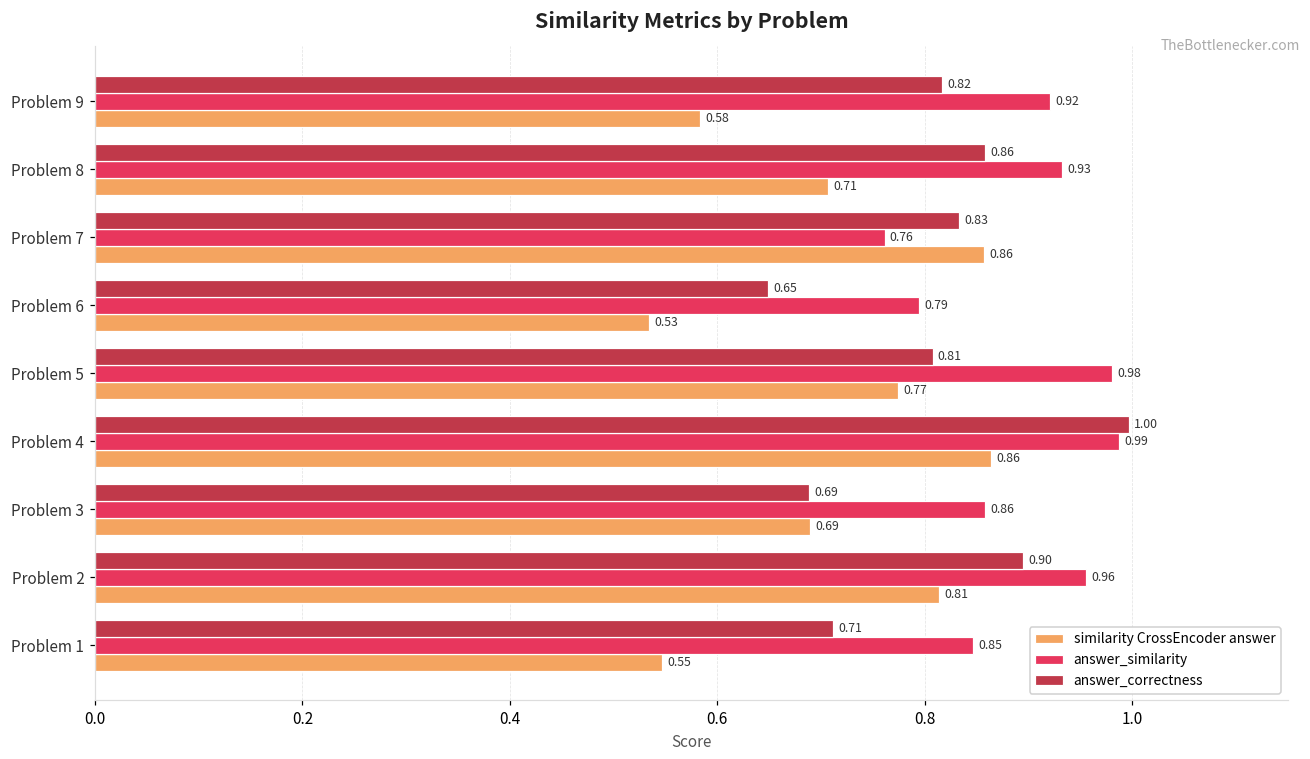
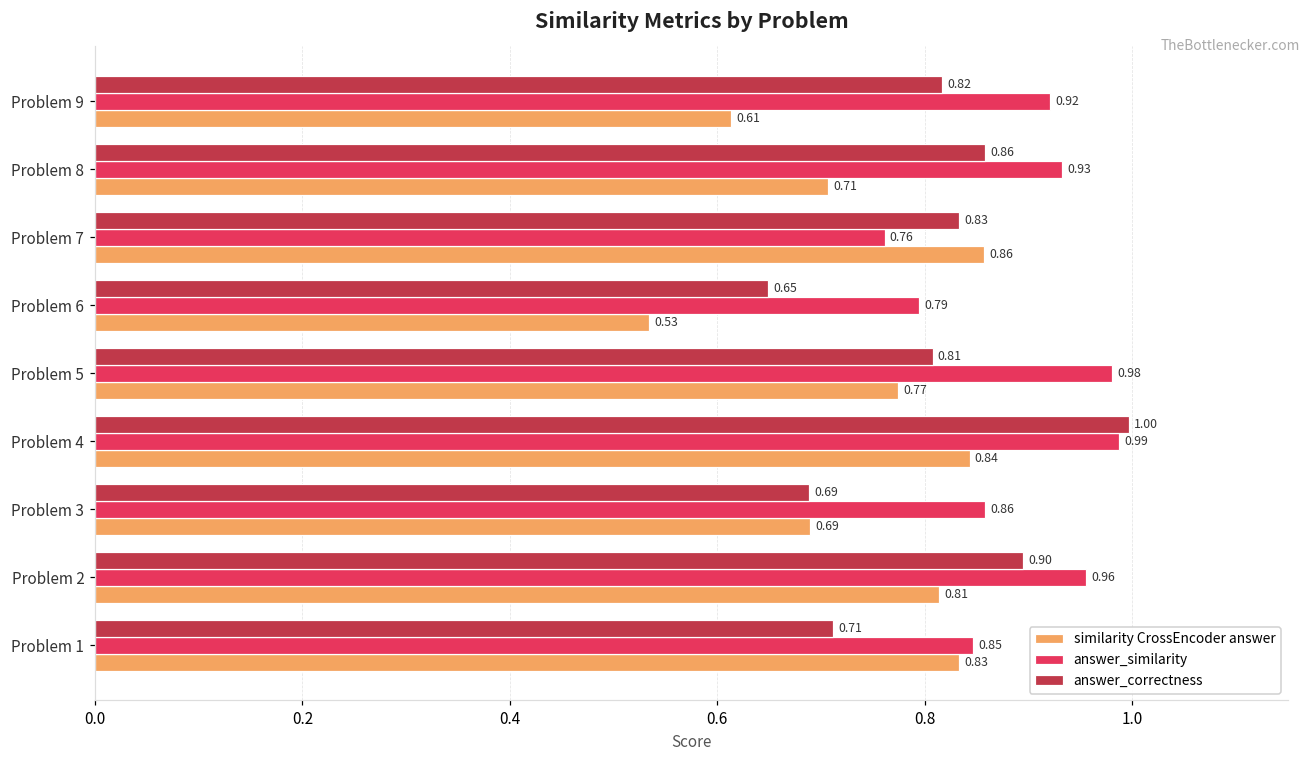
  {
    "similarity CrossEncoder answer": {
-     "Problem 9": 0.58,
+     "Problem 9": 0.61,
      "Problem 8": 0.71,
      "Problem 7": 0.86,
      "Problem 6": 0.53,
      "Problem 5": 0.77,
-     "Problem 4": 0.86,
+     "Problem 4": 0.84,
      "Problem 3": 0.69,
      "Problem 2": 0.81,
-     "Problem 1": 0.55
+     "Problem 1": 0.83
    }
  }
